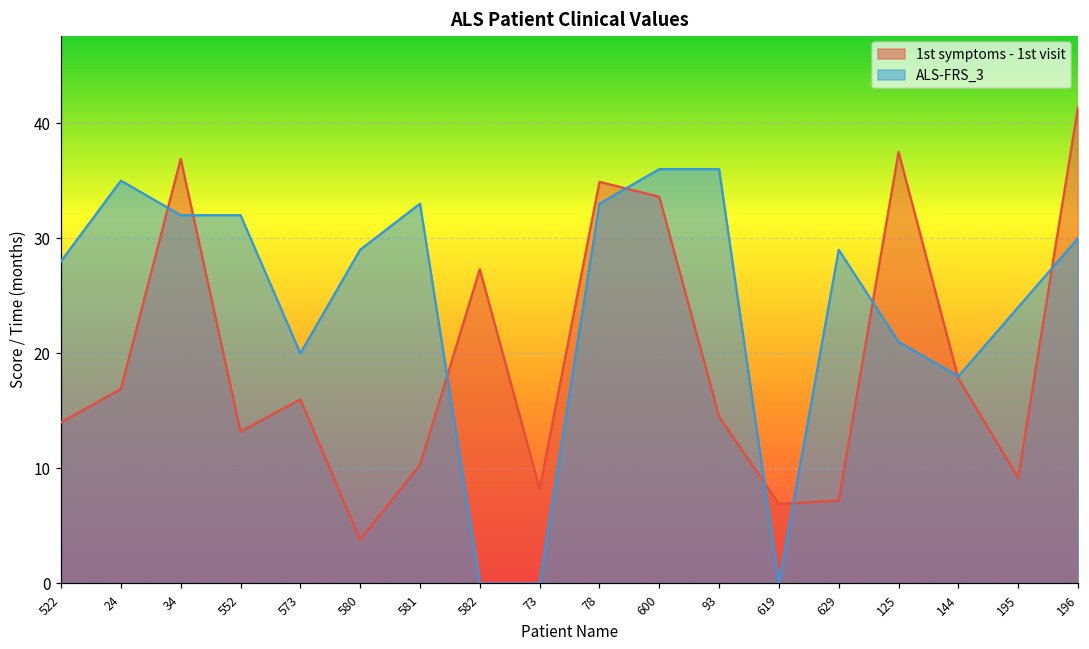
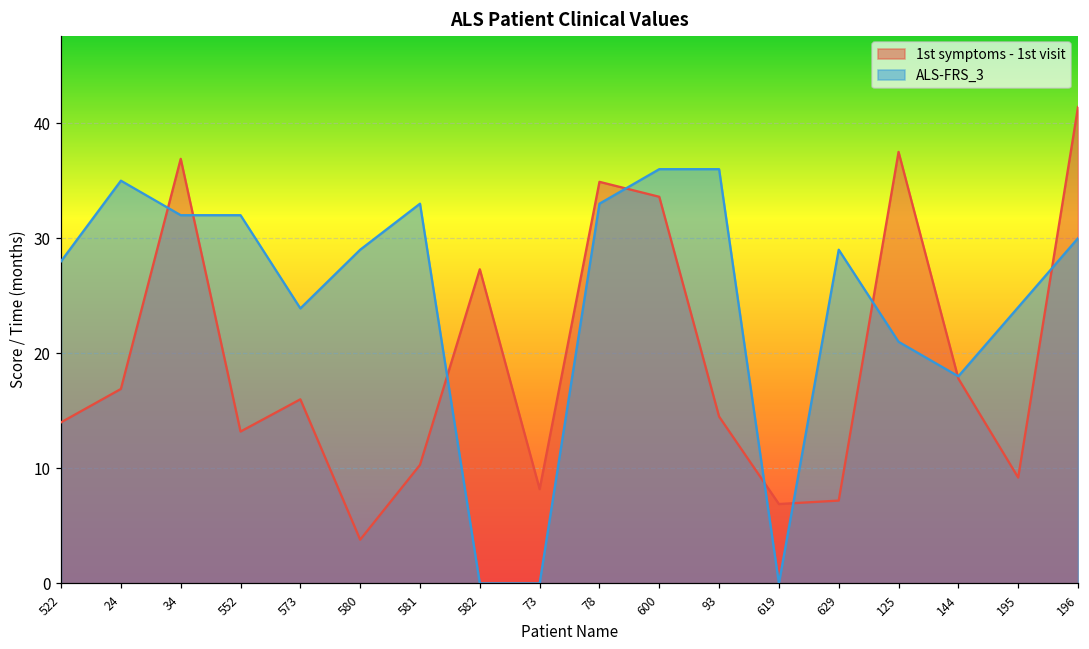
  {
    "1st symptoms - 1st visit": {
      "522": 14.0,
      "24": 16.9,
      "34": 36.9,
      "552": 13.2,
      "573": 16.0,
      "580": 3.8,
      "581": 10.3,
      "582": 27.3,
      "73": 8.2,
      "78": 34.9,
      "600": 33.6,
      "93": 14.5,
      "619": 6.9,
      "629": 7.2,
      "125": 37.5,
      "195": 9.2,
      "196": 41.4
    },
    "ALS-FRS_3": {
      "522": 28.0,
      "24": 35.0,
      "34": 32.0,
      "552": 32.0,
-     "573": 20.0,
+     "573": 23.9,
      "580": 29.0,
      "581": 33.0,
      "582": 0.0,
      "73": 0.0,
      "78": 33.0,
      "600": 36.0,
      "93": 36.0,
      "619": 0.0,
      "629": 29.0,
      "125": 21.0,
      "195": 24.0,
      "196": 30.0
    }
  }
